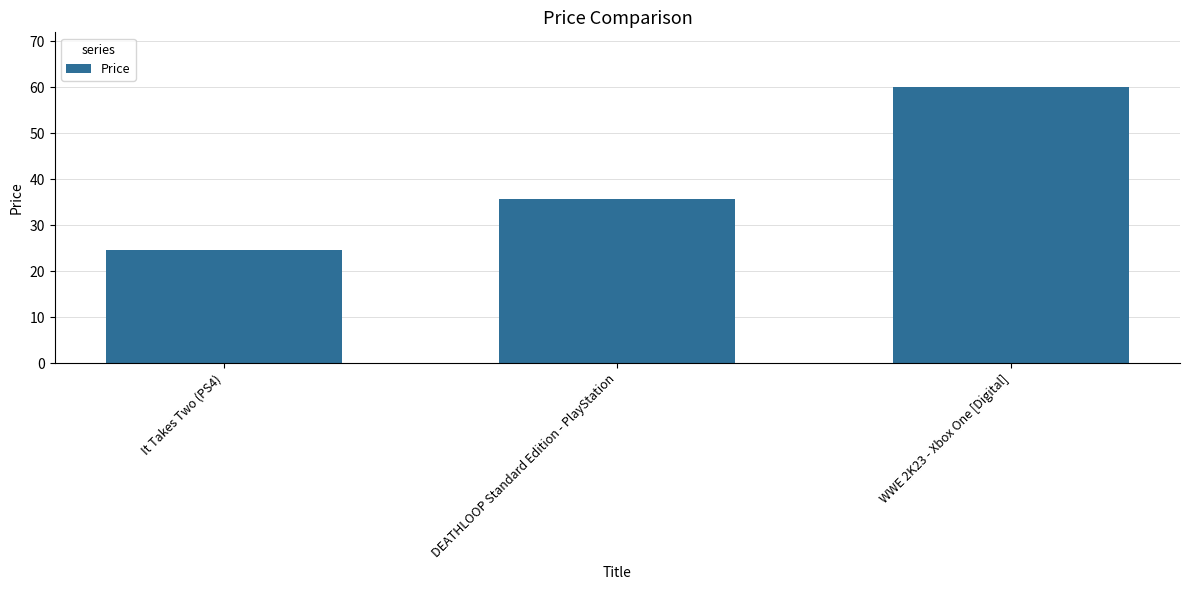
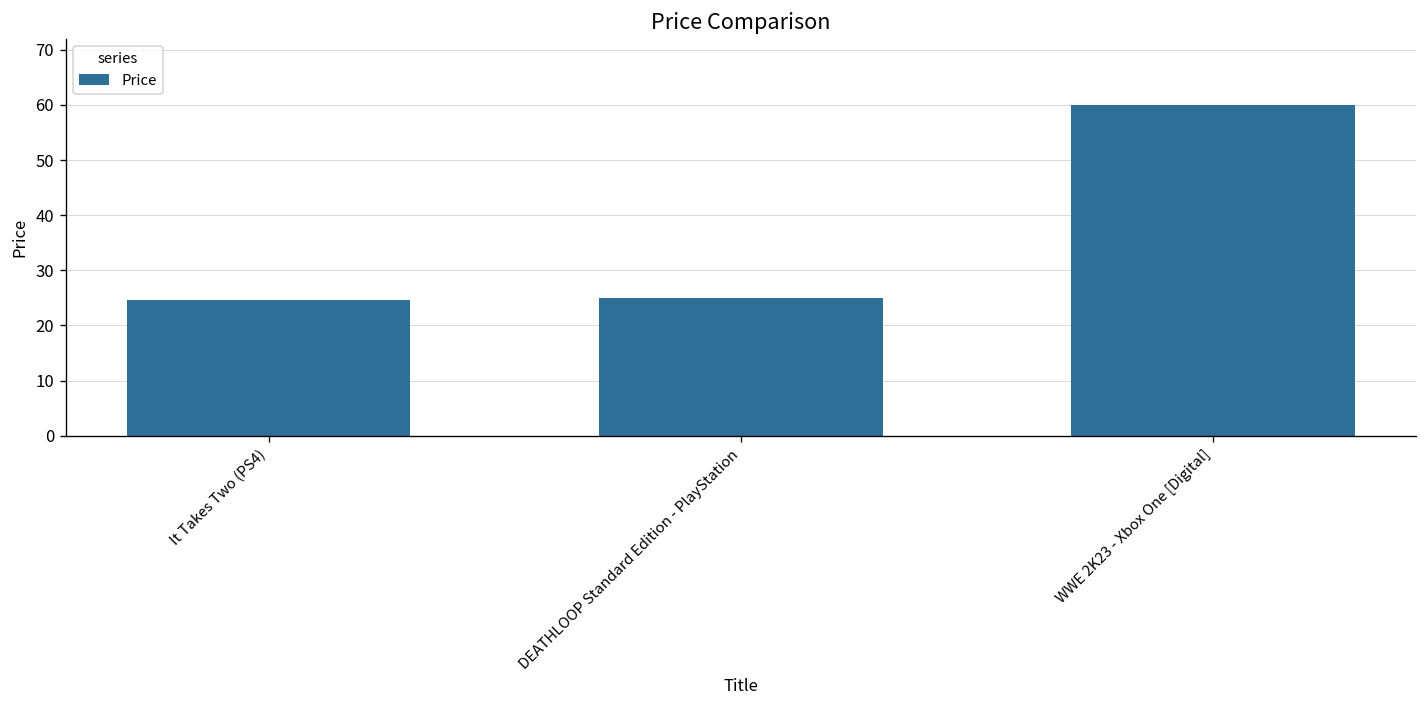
  {
    "It Takes Two (PS4)": 25,
-   "DEATHLOOP Standard Edition - PlayStation": 36,
+   "DEATHLOOP Standard Edition - PlayStation": 25,
    "WWE 2K23 - Xbox One [Digital]": 60
  }
